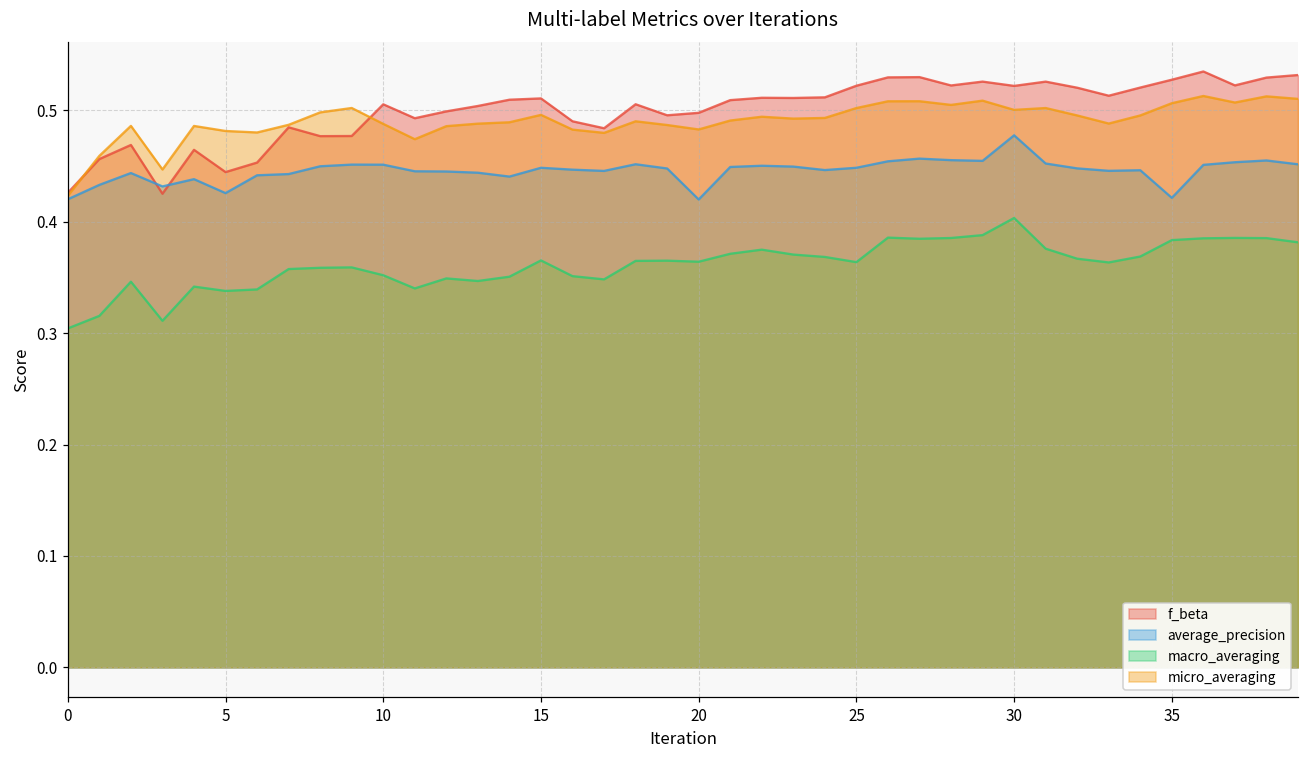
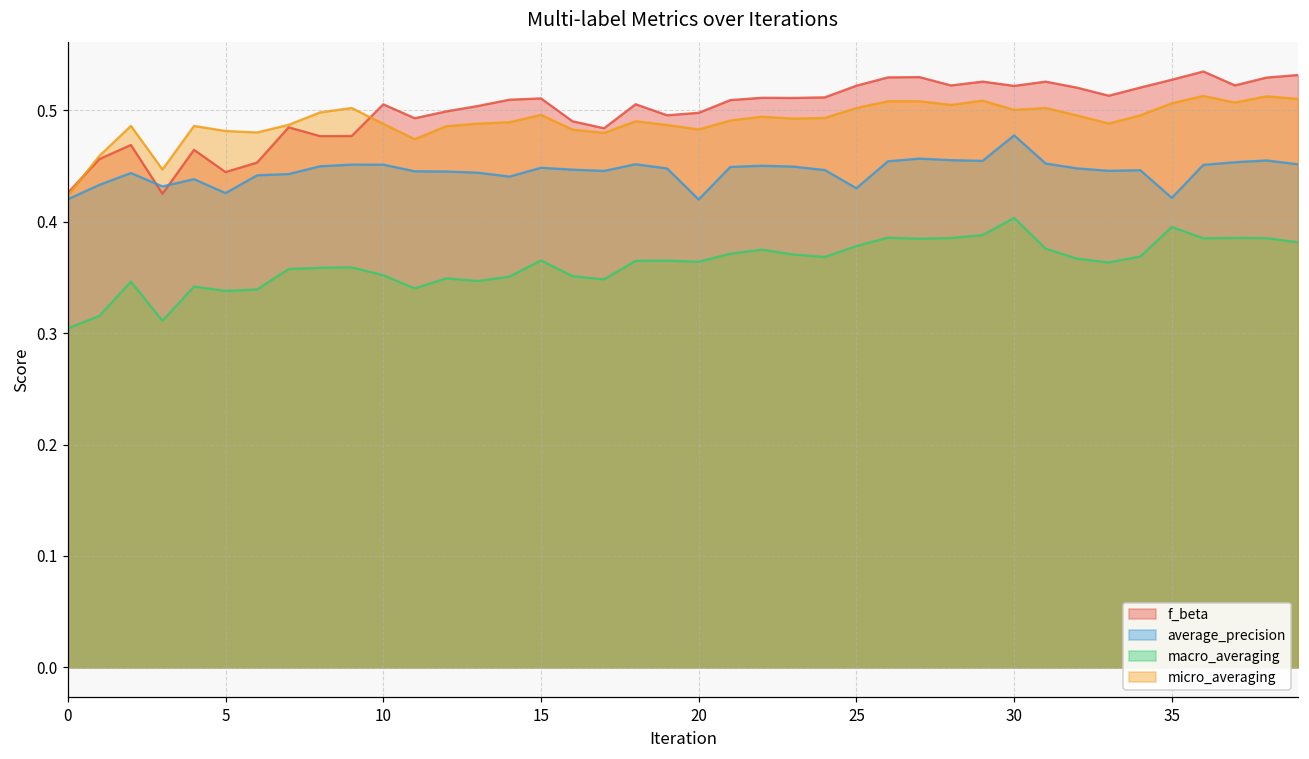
  {
    "average_precision": {
      "0": 0.420,
      "5": 0.426,
      "10": 0.451,
      "15": 0.449,
      "20": 0.420,
-     "25": 0.449,
+     "25": 0.430,
      "30": 0.478,
      "35": 0.422
    },
    "macro_averaging": {
      "0": 0.304,
      "5": 0.338,
      "10": 0.352,
      "15": 0.365,
      "20": 0.364,
-     "25": 0.364,
+     "25": 0.378,
      "30": 0.403,
-     "35": 0.384
+     "35": 0.395
    }
  }
